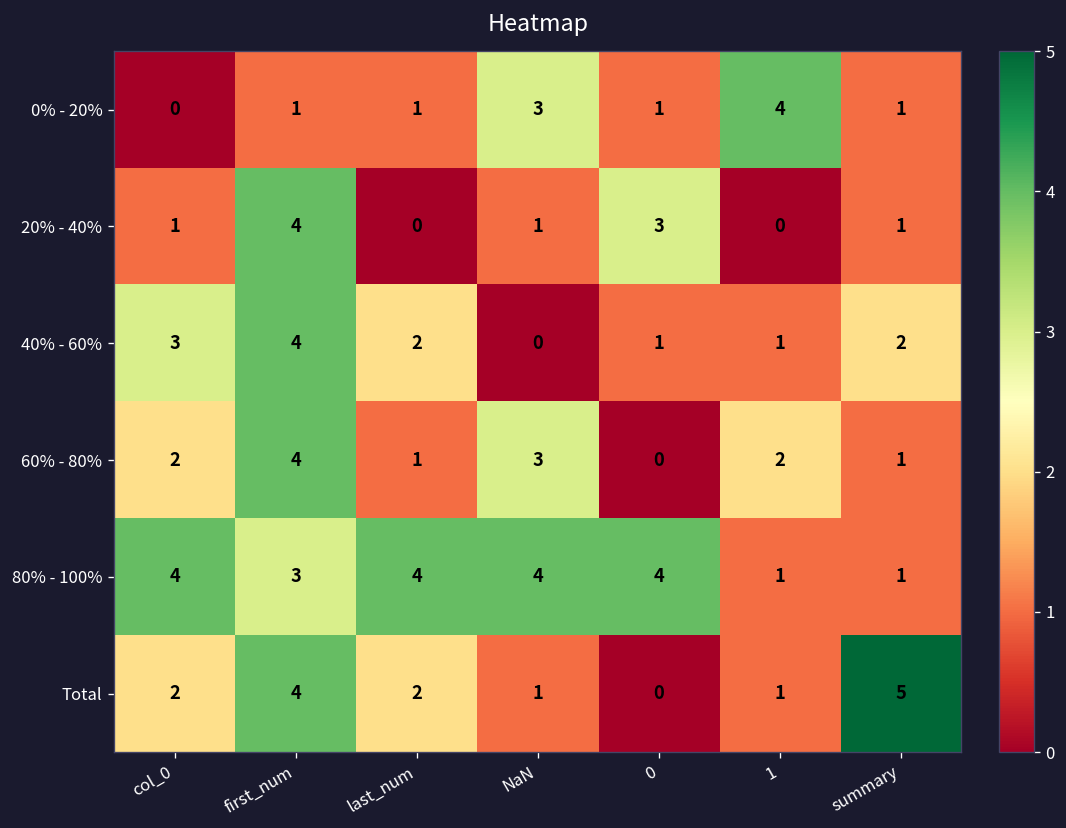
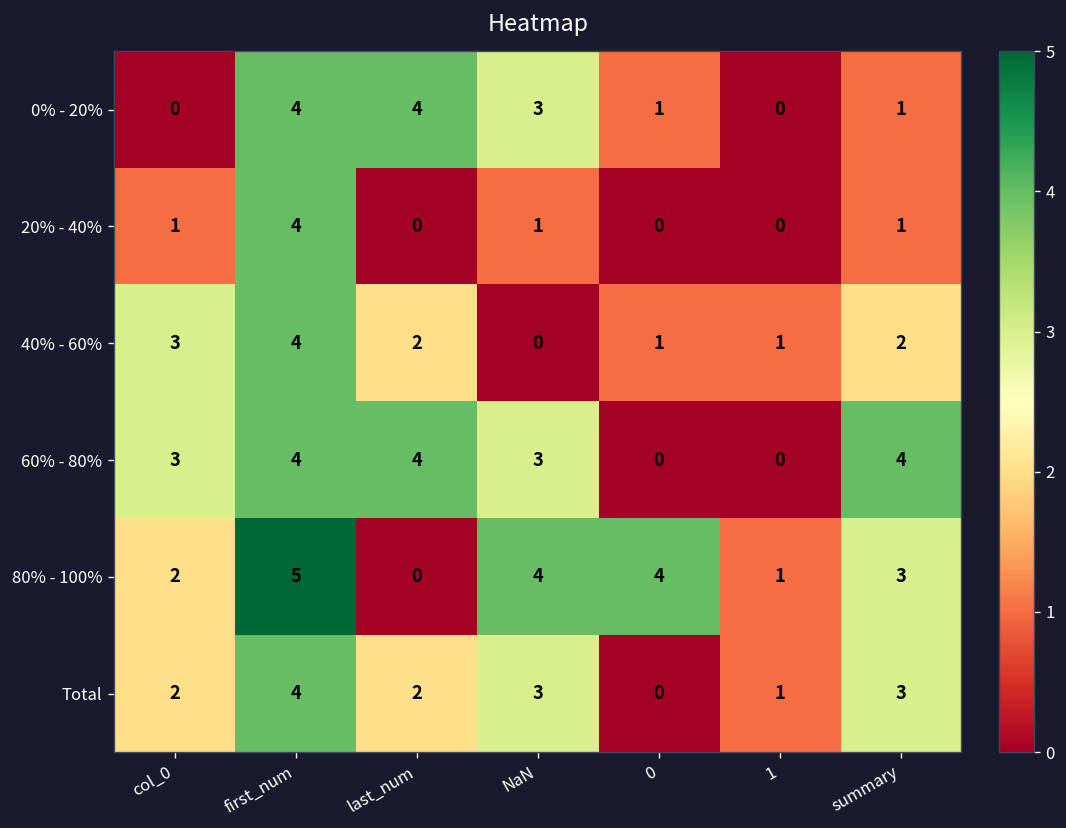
  {
    "0% - 20%": {
      "col_0": 0,
-     "first_num": 1,
-     "last_num": 1,
+     "first_num": 4,
+     "last_num": 4,
      "NaN": 3,
      "0": 1,
-     "1": 4,
+     "1": 0,
      "summary": 1
    },
    "20% - 40%": {
      "col_0": 1,
      "first_num": 4,
      "last_num": 0,
      "NaN": 1,
-     "0": 3,
+     "0": 0,
      "1": 0,
      "summary": 1
    },
    "40% - 60%": {
      "col_0": 3,
      "first_num": 4,
      "last_num": 2,
      "NaN": 0,
      "0": 1,
      "1": 1,
      "summary": 2
    },
    "60% - 80%": {
-     "col_0": 2,
+     "col_0": 3,
      "first_num": 4,
-     "last_num": 1,
+     "last_num": 4,
      "NaN": 3,
      "0": 0,
-     "1": 2,
-     "summary": 1
+     "1": 0,
+     "summary": 4
    },
    "80% - 100%": {
-     "col_0": 4,
-     "first_num": 3,
-     "last_num": 4,
+     "col_0": 2,
+     "first_num": 5,
+     "last_num": 0,
      "NaN": 4,
      "0": 4,
      "1": 1,
-     "summary": 1
+     "summary": 3
    },
    "Total": {
      "col_0": 2,
      "first_num": 4,
      "last_num": 2,
-     "NaN": 1,
+     "NaN": 3,
      "0": 0,
      "1": 1,
-     "summary": 5
+     "summary": 3
    }
  }
